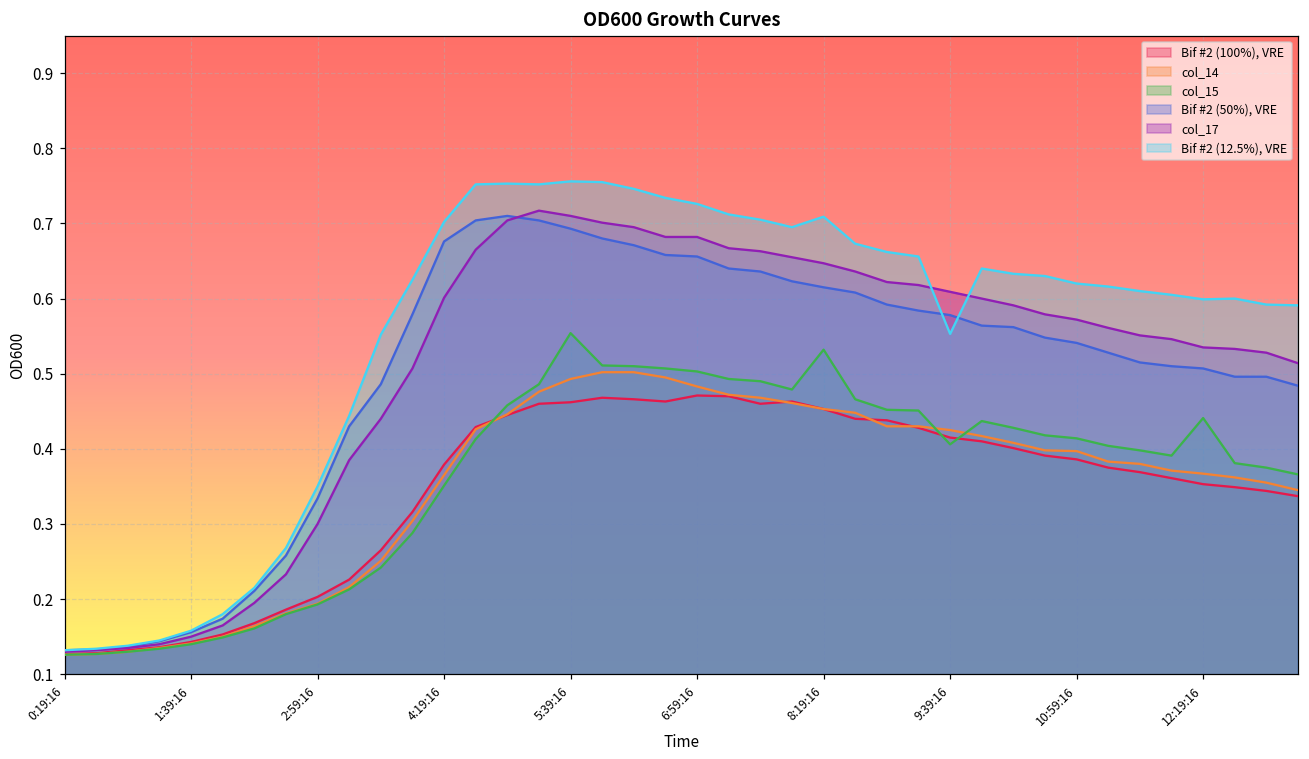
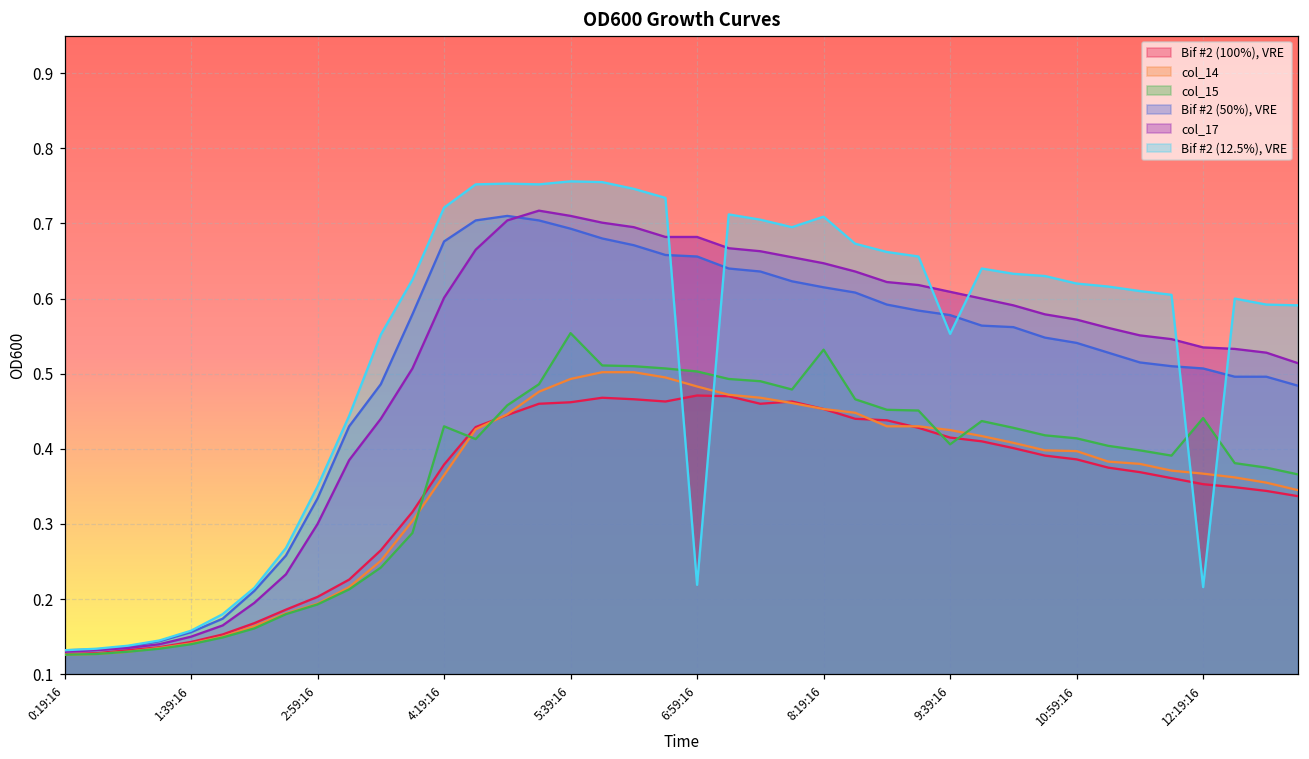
  {
    "col_15": {
-     "4:19:16": 0.35,
+     "4:19:16": 0.43,
      "5:39:16": 0.55,
      "6:59:16": 0.50,
      "8:19:16": 0.53,
      "9:39:16": 0.41,
      "10:59:16": 0.41,
      "12:19:16": 0.44
    },
    "Bif #2 (12.5%), VRE": {
      "2:59:16": 0.35,
-     "4:19:16": 0.70,
+     "4:19:16": 0.72,
      "5:39:16": 0.76,
-     "6:59:16": 0.73,
+     "6:59:16": 0.22,
      "8:19:16": 0.71,
      "9:39:16": 0.55,
      "10:59:16": 0.62,
-     "12:19:16": 0.60
+     "12:19:16": 0.22
    }
  }
